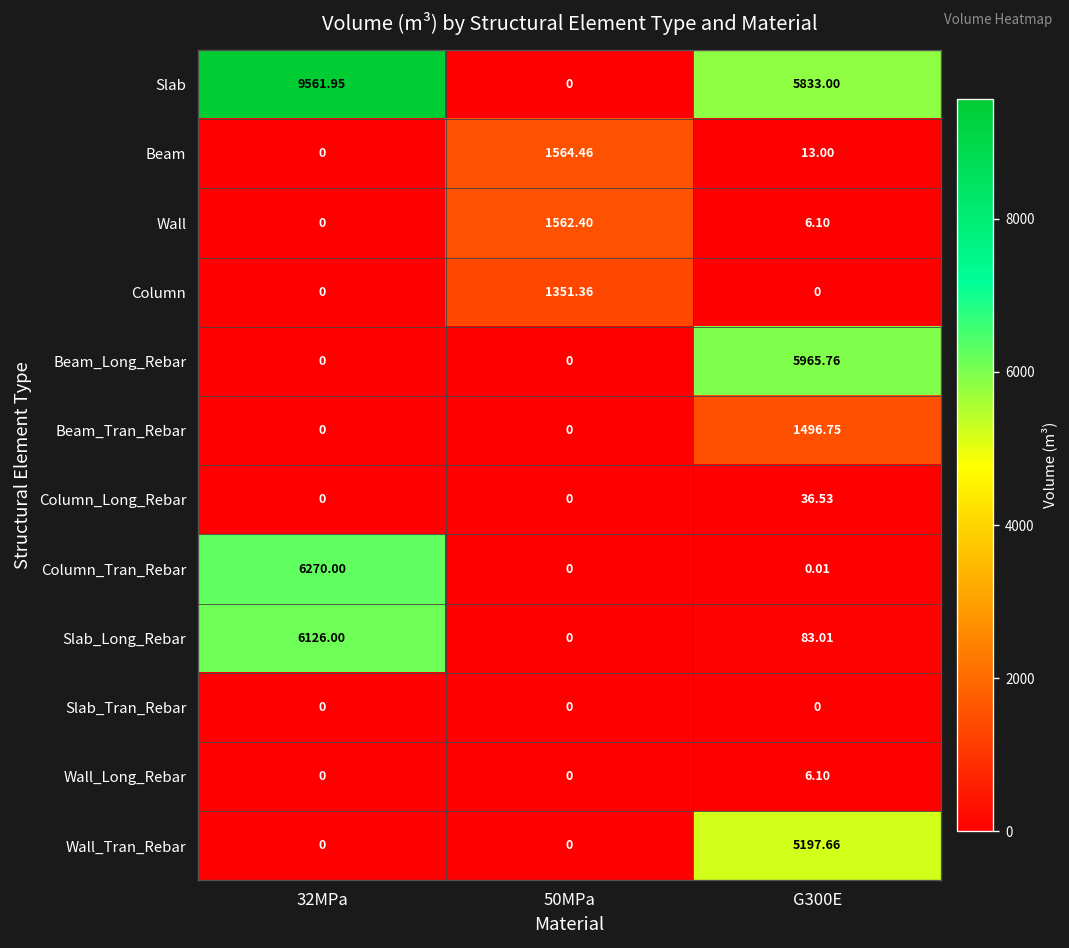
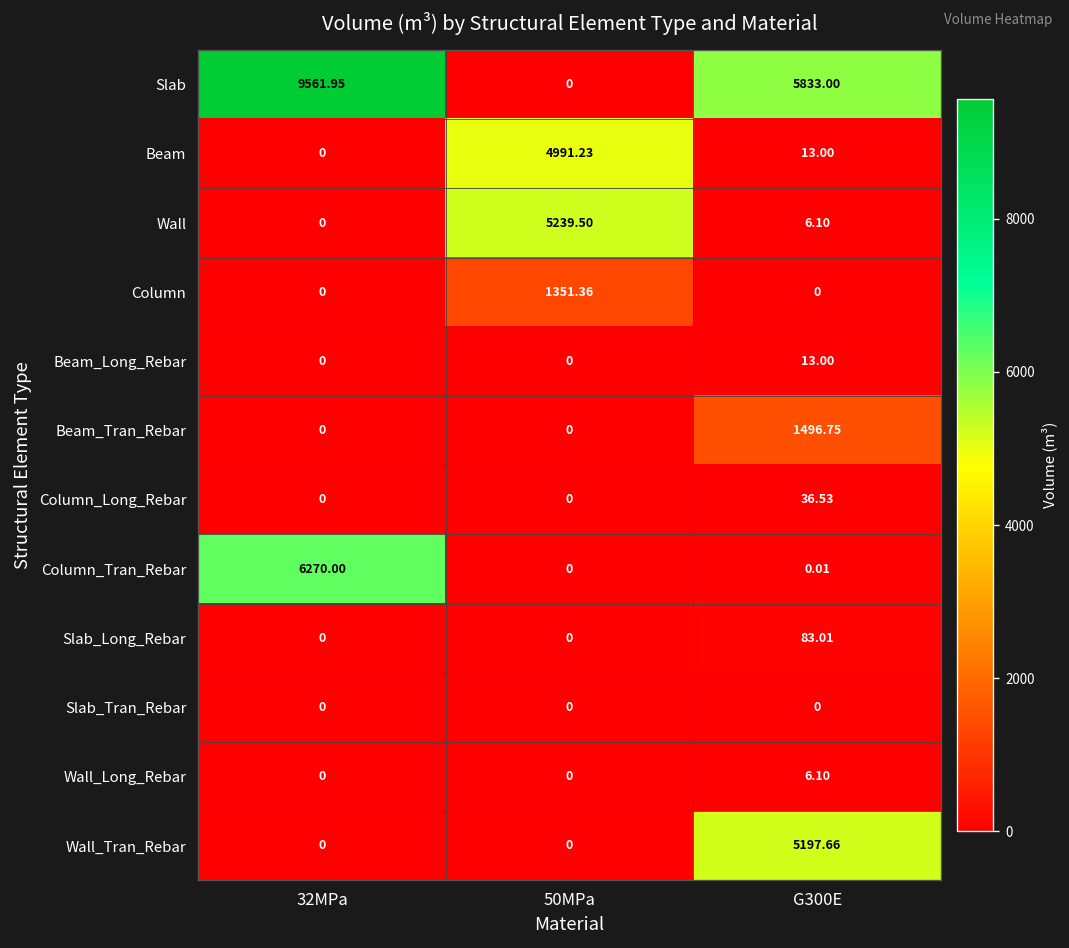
  {
    "Slab": {
      "32MPa": 9561.95,
      "50MPa": 0,
      "G300E": 5833.00
    },
    "Beam": {
      "32MPa": 0,
-     "50MPa": 1564.46,
+     "50MPa": 4991.23,
      "G300E": 13.00
    },
    "Wall": {
      "32MPa": 0,
-     "50MPa": 1562.40,
+     "50MPa": 5239.50,
      "G300E": 6.10
    },
    "Column": {
      "32MPa": 0,
      "50MPa": 1351.36,
      "G300E": 0
    },
    "Beam_Long_Rebar": {
      "32MPa": 0,
      "50MPa": 0,
-     "G300E": 5965.76
+     "G300E": 13.00
    },
    "Beam_Tran_Rebar": {
      "32MPa": 0,
      "50MPa": 0,
      "G300E": 1496.75
    },
    "Column_Long_Rebar": {
      "32MPa": 0,
      "50MPa": 0,
      "G300E": 36.53
    },
    "Column_Tran_Rebar": {
      "32MPa": 6270.00,
      "50MPa": 0,
      "G300E": 0.01
    },
    "Slab_Long_Rebar": {
-     "32MPa": 6126.00,
+     "32MPa": 0,
      "50MPa": 0,
      "G300E": 83.01
    },
    "Slab_Tran_Rebar": {
      "32MPa": 0,
      "50MPa": 0,
      "G300E": 0
    },
    "Wall_Long_Rebar": {
      "32MPa": 0,
      "50MPa": 0,
      "G300E": 6.10
    },
    "Wall_Tran_Rebar": {
      "32MPa": 0,
      "50MPa": 0,
      "G300E": 5197.66
    }
  }
